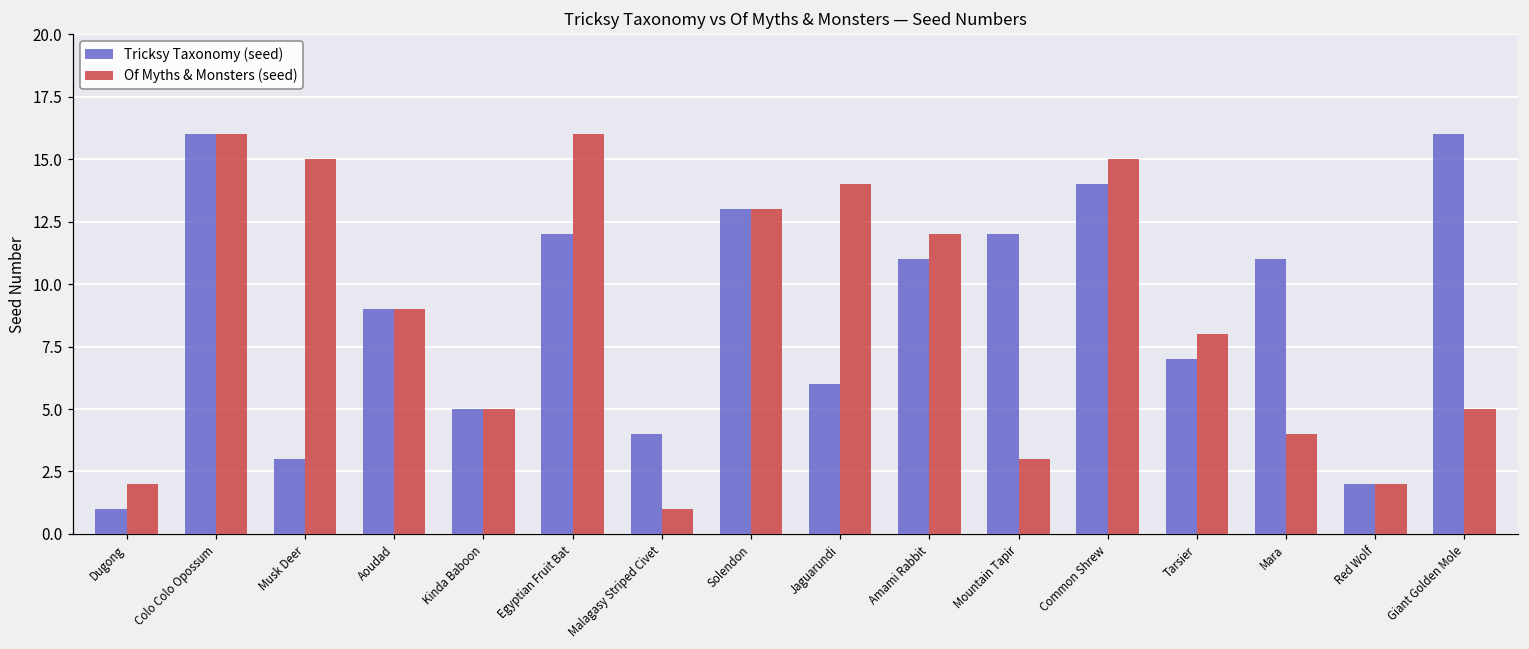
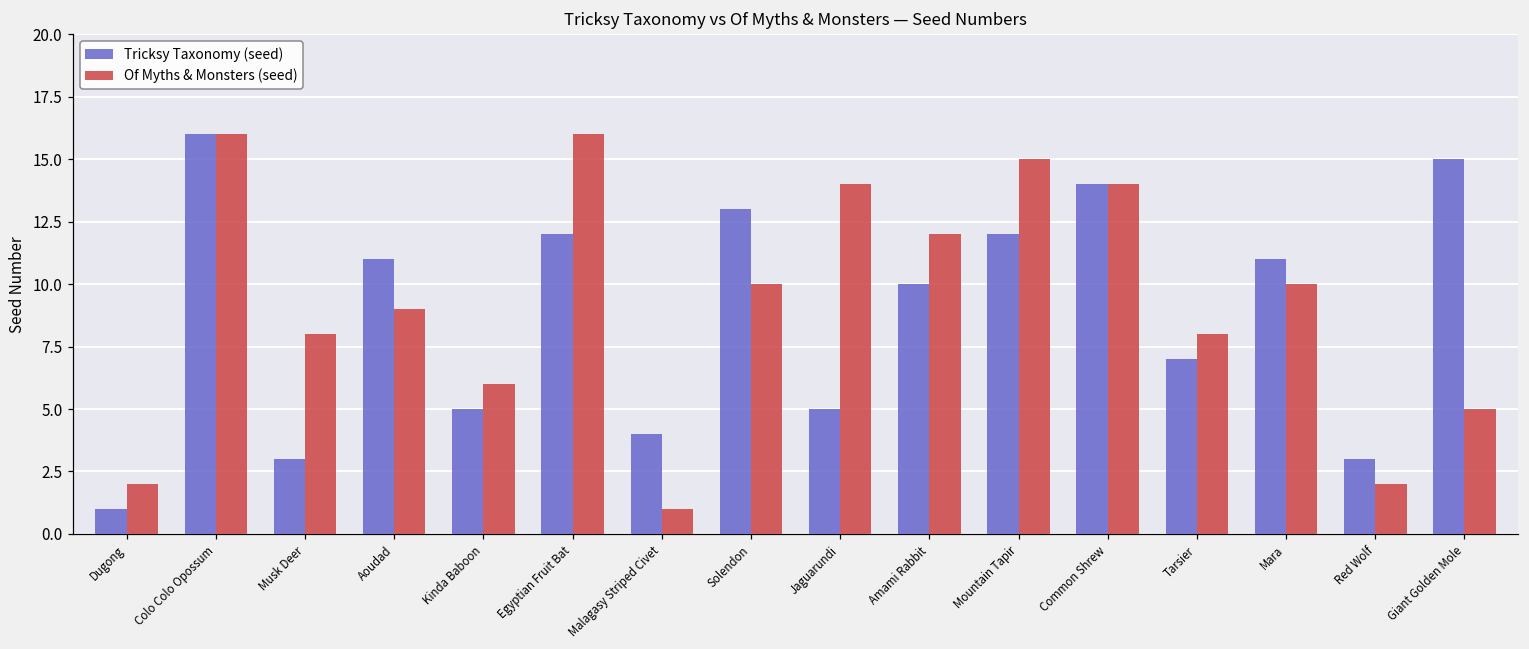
  {
    "Tricksy Taxonomy (seed)": {
      "Dugong": 1,
      "Colo Colo Opossum": 16,
      "Musk Deer": 3,
-     "Aoudad": 9,
+     "Aoudad": 11,
      "Kinda Baboon": 5,
      "Egyptian Fruit Bat": 12,
      "Malagasy Striped Civet": 4,
      "Solendon": 13,
-     "Jaguarundi": 6,
-     "Amami Rabbit": 11,
+     "Jaguarundi": 5,
+     "Amami Rabbit": 10,
      "Mountain Tapir": 12,
      "Common Shrew": 14,
      "Tarsier": 7,
      "Mara": 11,
-     "Red Wolf": 2,
-     "Giant Golden Mole": 16
+     "Red Wolf": 3,
+     "Giant Golden Mole": 15
    },
    "Of Myths & Monsters (seed)": {
      "Dugong": 2,
      "Colo Colo Opossum": 16,
-     "Musk Deer": 15,
+     "Musk Deer": 8,
      "Aoudad": 9,
-     "Kinda Baboon": 5,
+     "Kinda Baboon": 6,
      "Egyptian Fruit Bat": 16,
      "Malagasy Striped Civet": 1,
-     "Solendon": 13,
+     "Solendon": 10,
      "Jaguarundi": 14,
      "Amami Rabbit": 12,
-     "Mountain Tapir": 3,
-     "Common Shrew": 15,
+     "Mountain Tapir": 15,
+     "Common Shrew": 14,
      "Tarsier": 8,
-     "Mara": 4,
+     "Mara": 10,
      "Red Wolf": 2,
      "Giant Golden Mole": 5
    }
  }
